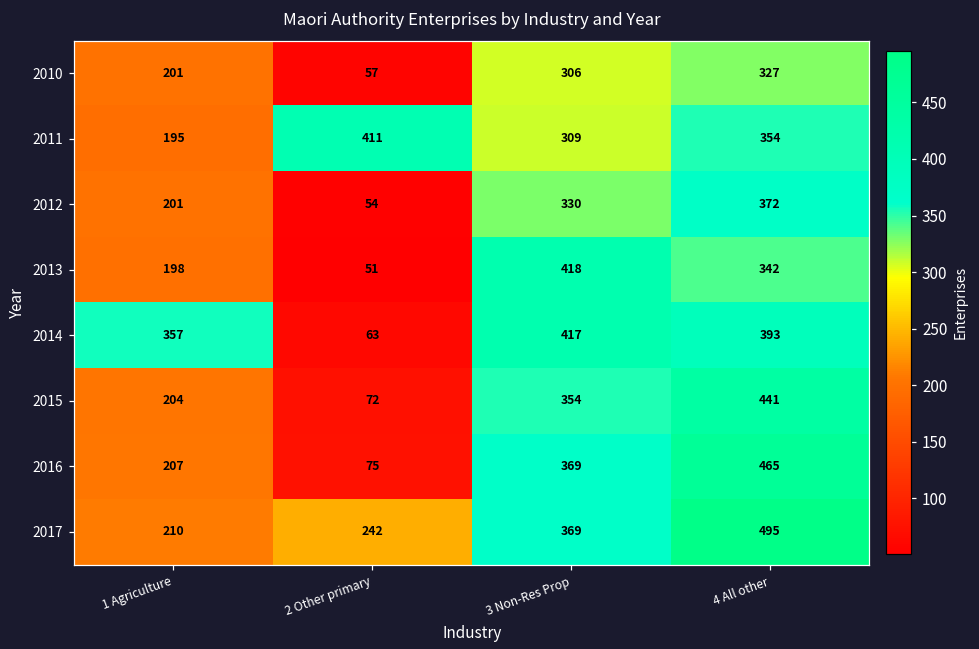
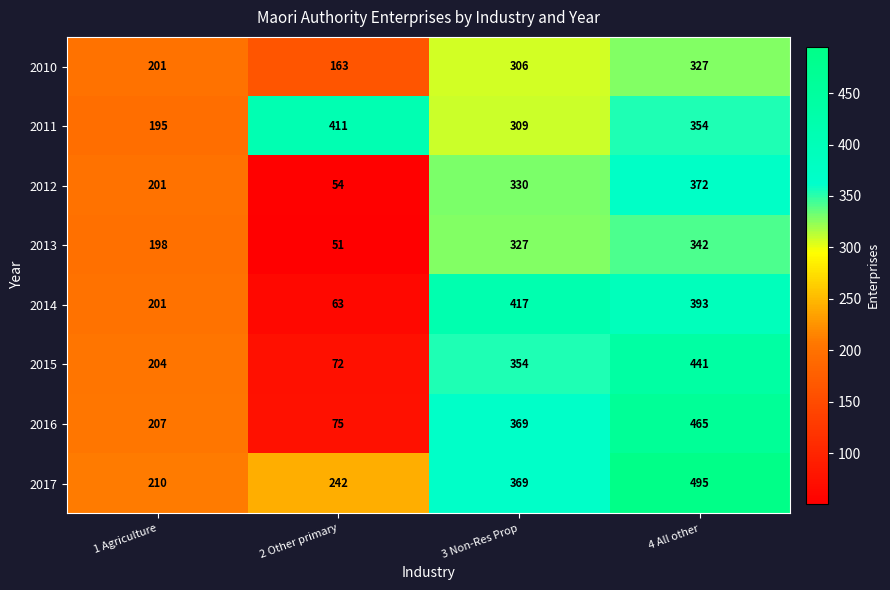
  {
    "2010": {
      "1 Agriculture": 201,
-     "2 Other primary": 57,
+     "2 Other primary": 163,
      "3 Non-Res Prop": 306,
      "4 All other": 327
    },
    "2011": {
      "1 Agriculture": 195,
      "2 Other primary": 411,
      "3 Non-Res Prop": 309,
      "4 All other": 354
    },
    "2012": {
      "1 Agriculture": 201,
      "2 Other primary": 54,
      "3 Non-Res Prop": 330,
      "4 All other": 372
    },
    "2013": {
      "1 Agriculture": 198,
      "2 Other primary": 51,
-     "3 Non-Res Prop": 418,
+     "3 Non-Res Prop": 327,
      "4 All other": 342
    },
    "2014": {
-     "1 Agriculture": 357,
+     "1 Agriculture": 201,
      "2 Other primary": 63,
      "3 Non-Res Prop": 417,
      "4 All other": 393
    },
    "2015": {
      "1 Agriculture": 204,
      "2 Other primary": 72,
      "3 Non-Res Prop": 354,
      "4 All other": 441
    },
    "2016": {
      "1 Agriculture": 207,
      "2 Other primary": 75,
      "3 Non-Res Prop": 369,
      "4 All other": 465
    },
    "2017": {
      "1 Agriculture": 210,
      "2 Other primary": 242,
      "3 Non-Res Prop": 369,
      "4 All other": 495
    }
  }
